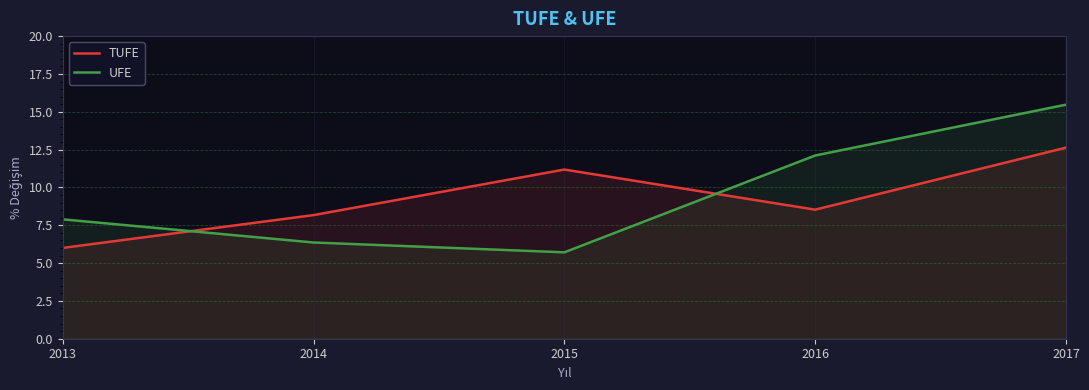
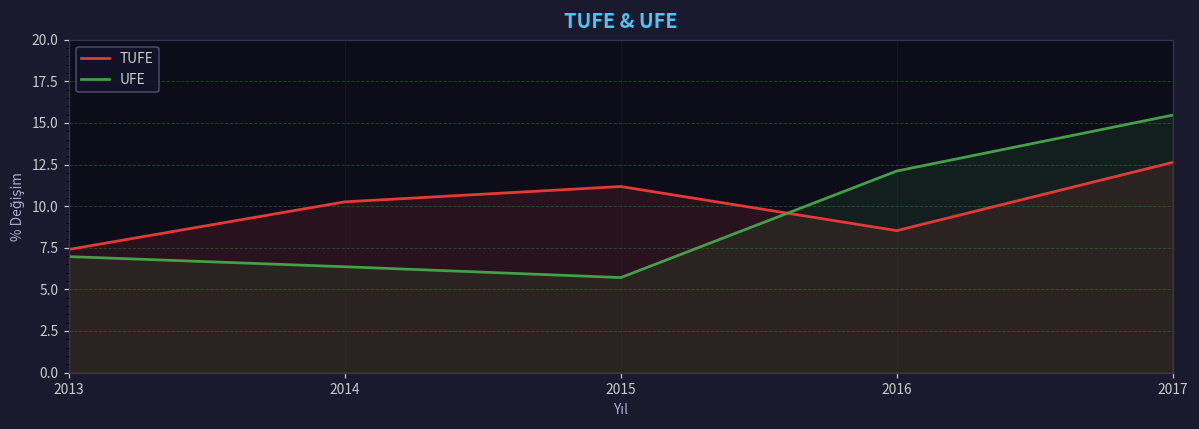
  {
    "TUFE": {
-     "2013": 6.0,
-     "2014": 8.2,
+     "2013": 7.4,
+     "2014": 10.3,
      "2015": 11.2,
      "2016": 8.5,
      "2017": 12.6
    },
    "UFE": {
-     "2013": 7.9,
+     "2013": 7.0,
      "2014": 6.4,
      "2015": 5.7,
      "2016": 12.1,
      "2017": 15.5
    }
  }
